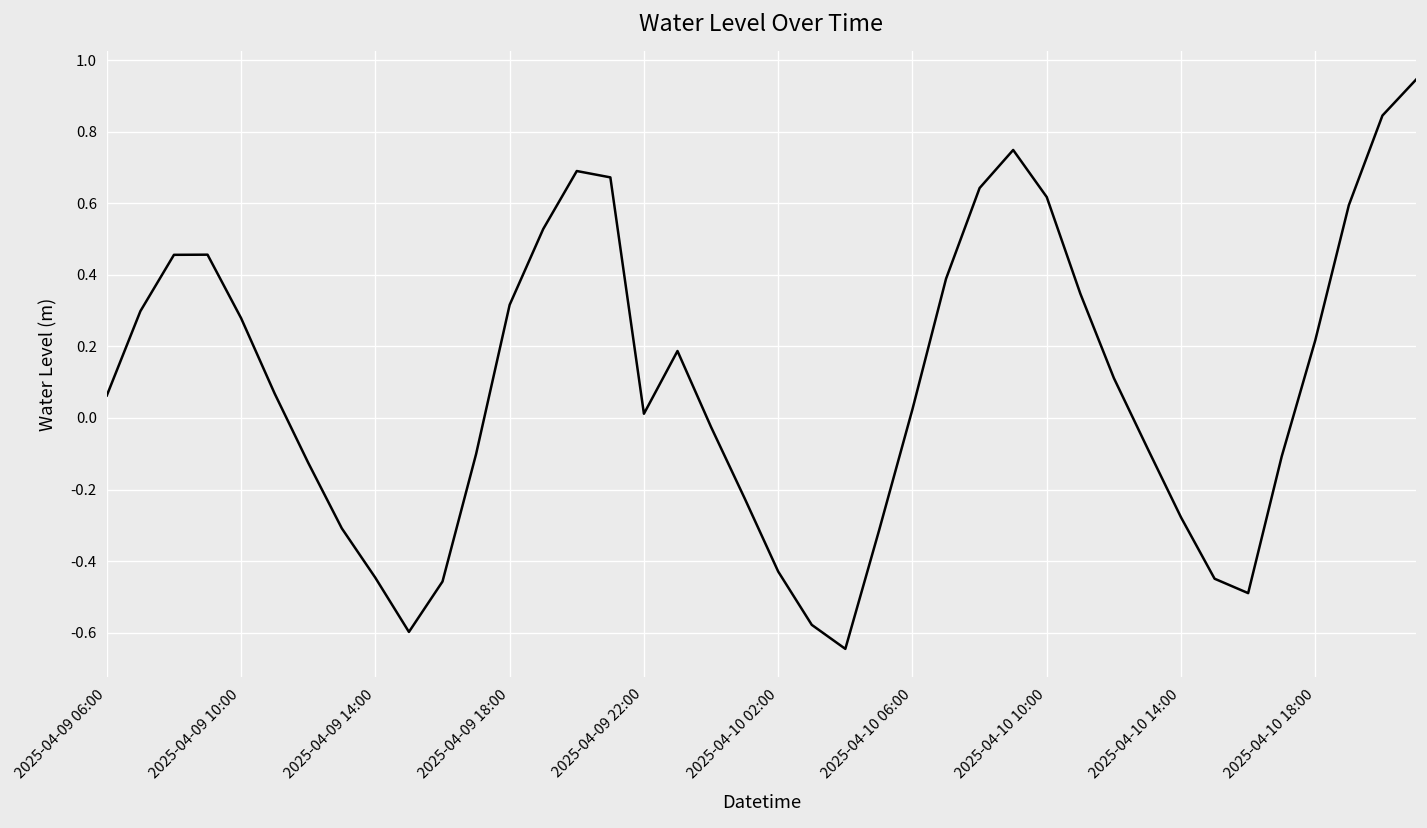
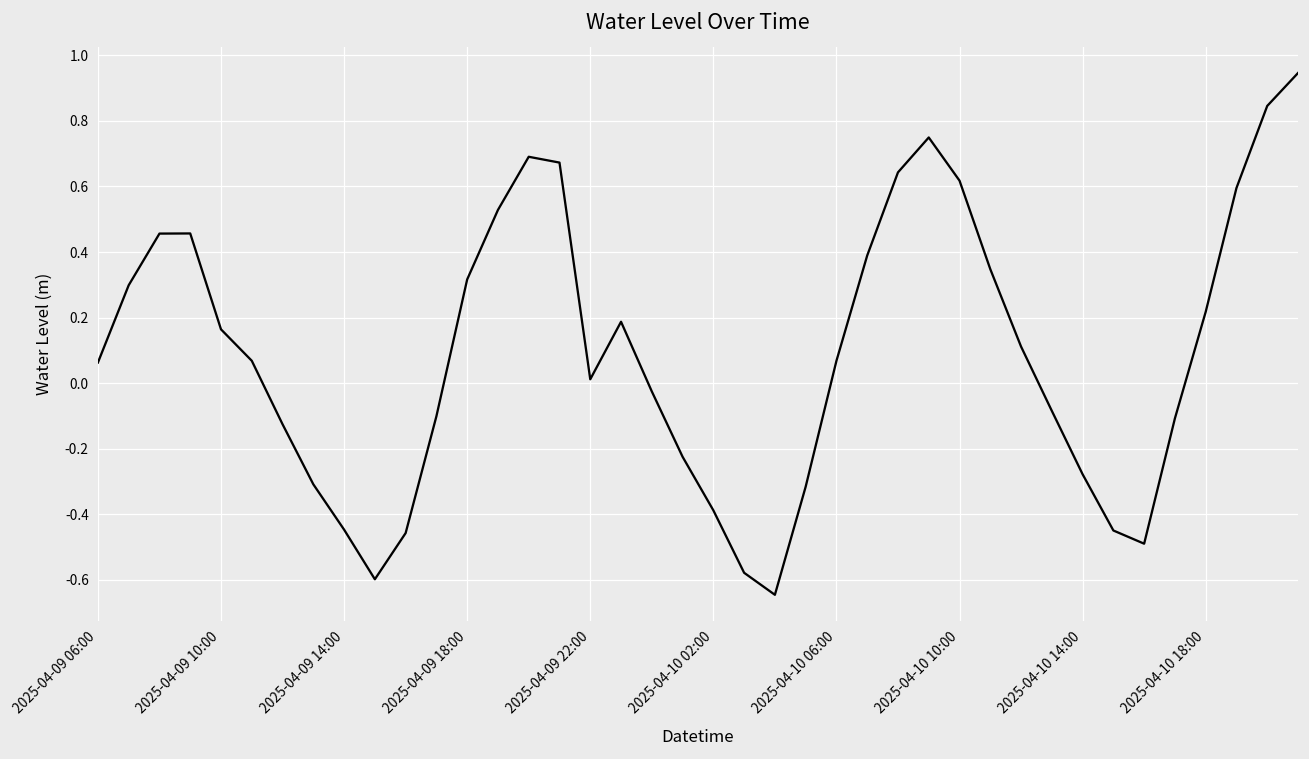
  {
    "2025-04-09 06:00": 0.06,
-   "2025-04-09 10:00": 0.28,
+   "2025-04-09 10:00": 0.16,
    "2025-04-09 14:00": -0.45,
    "2025-04-09 18:00": 0.32,
    "2025-04-09 22:00": 0.01,
-   "2025-04-10 02:00": -0.43,
-   "2025-04-10 06:00": 0.02,
+   "2025-04-10 02:00": -0.39,
+   "2025-04-10 06:00": 0.07,
    "2025-04-10 10:00": 0.62,
    "2025-04-10 14:00": -0.28,
    "2025-04-10 18:00": 0.22
  }
